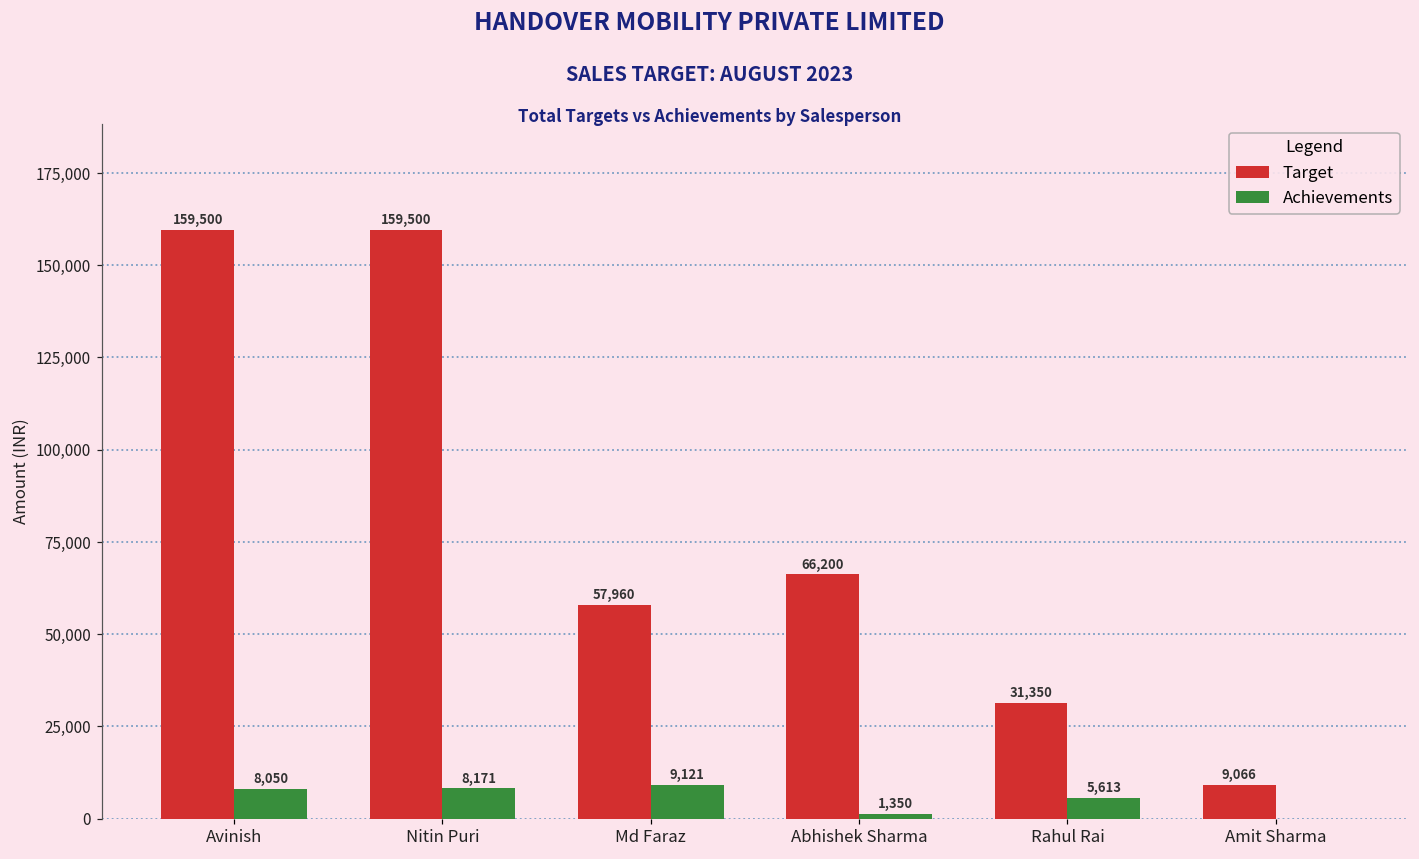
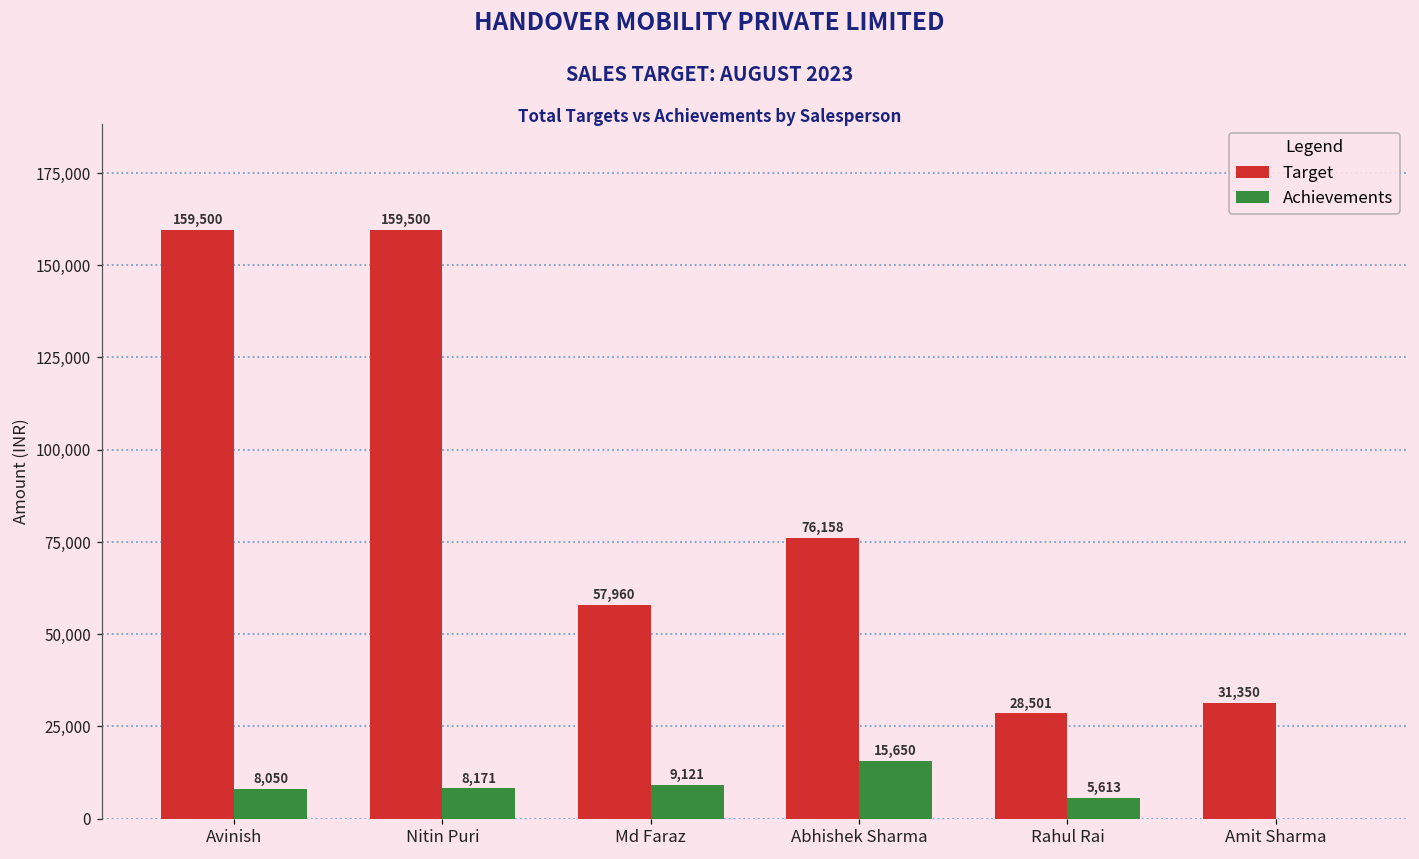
  {
    "Target": {
      "Avinish": "159,500",
      "Nitin Puri": "159,500",
      "Md Faraz": "57,960",
-     "Abhishek Sharma": "66,200",
-     "Rahul Rai": "31,350",
-     "Amit Sharma": "9,066"
+     "Abhishek Sharma": "76,158",
+     "Rahul Rai": "28,501",
+     "Amit Sharma": "31,350"
    },
    "Achievements": {
      "Avinish": "8,050",
      "Nitin Puri": "8,171",
      "Md Faraz": "9,121",
-     "Abhishek Sharma": "1,350",
+     "Abhishek Sharma": "15,650",
      "Rahul Rai": "5,613"
    }
  }
